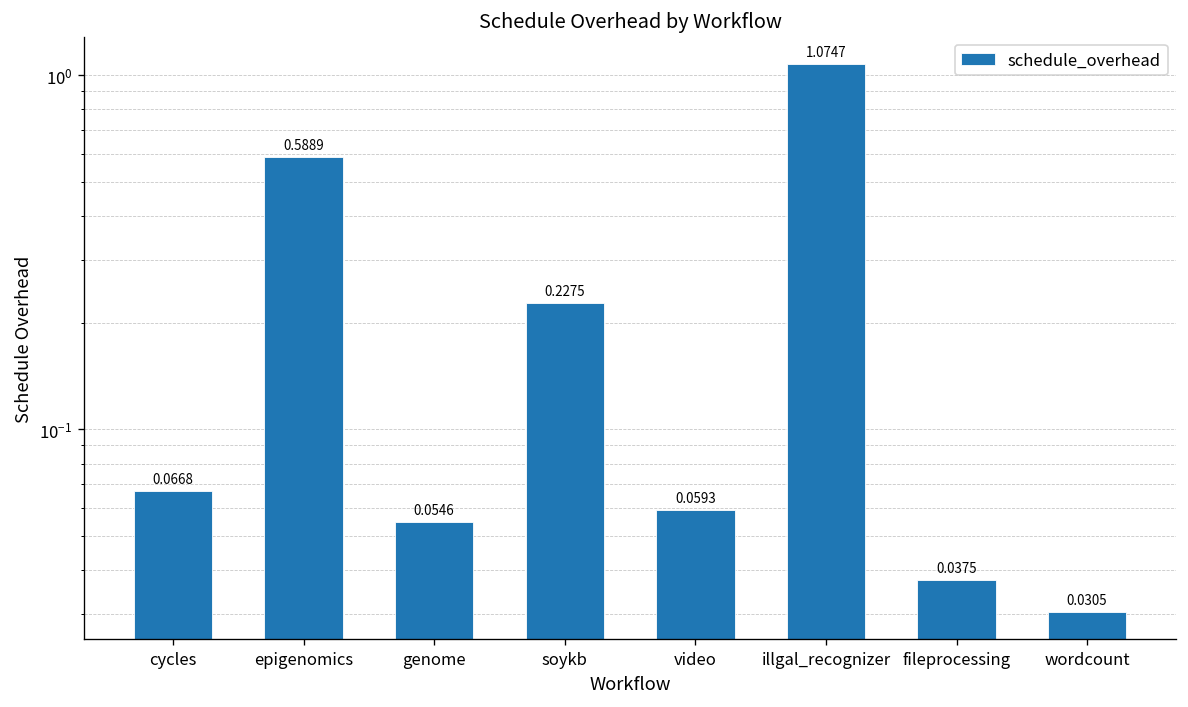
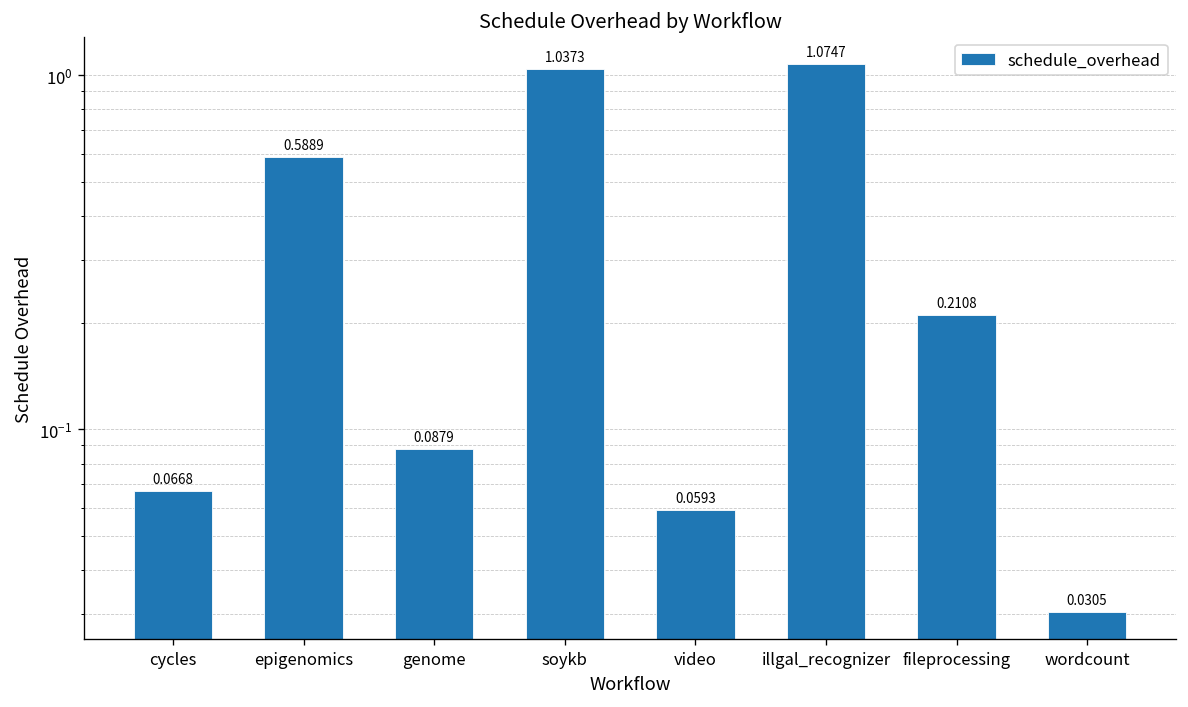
  {
    "cycles": 0.0668,
    "epigenomics": 0.5889,
-   "genome": 0.0546,
-   "soykb": 0.2275,
+   "genome": 0.0879,
+   "soykb": 1.0373,
    "video": 0.0593,
    "illgal_recognizer": 1.0747,
-   "fileprocessing": 0.0375,
+   "fileprocessing": 0.2108,
    "wordcount": 0.0305
  }
